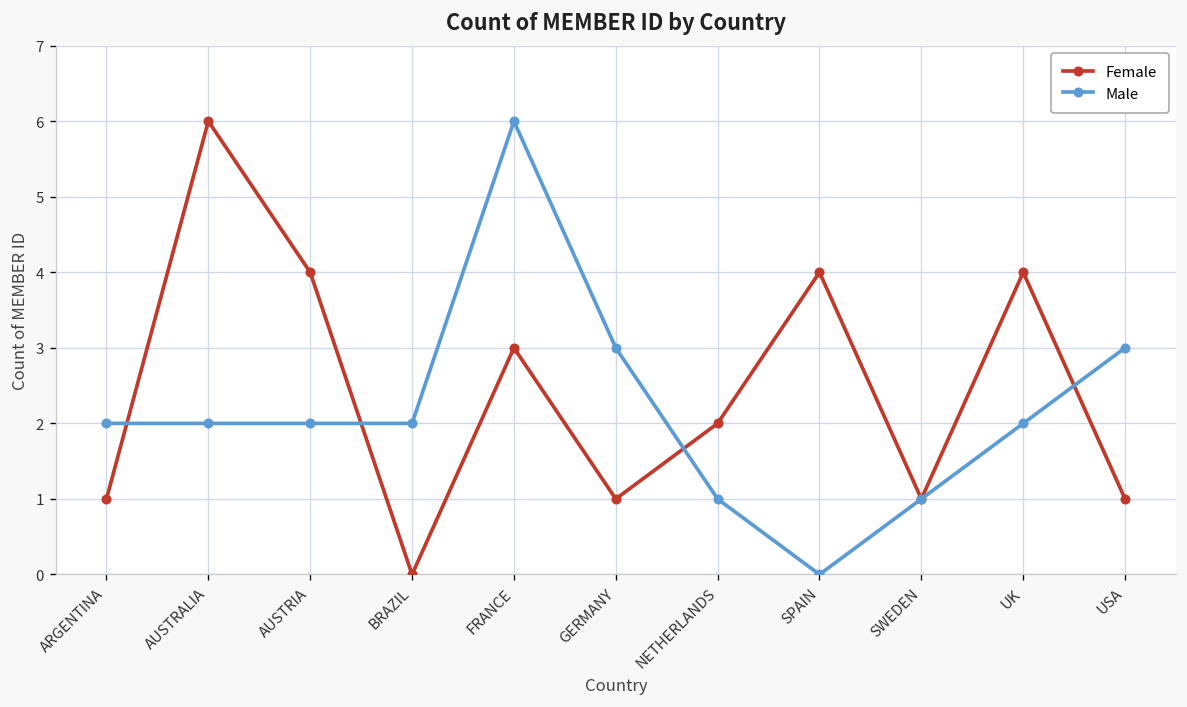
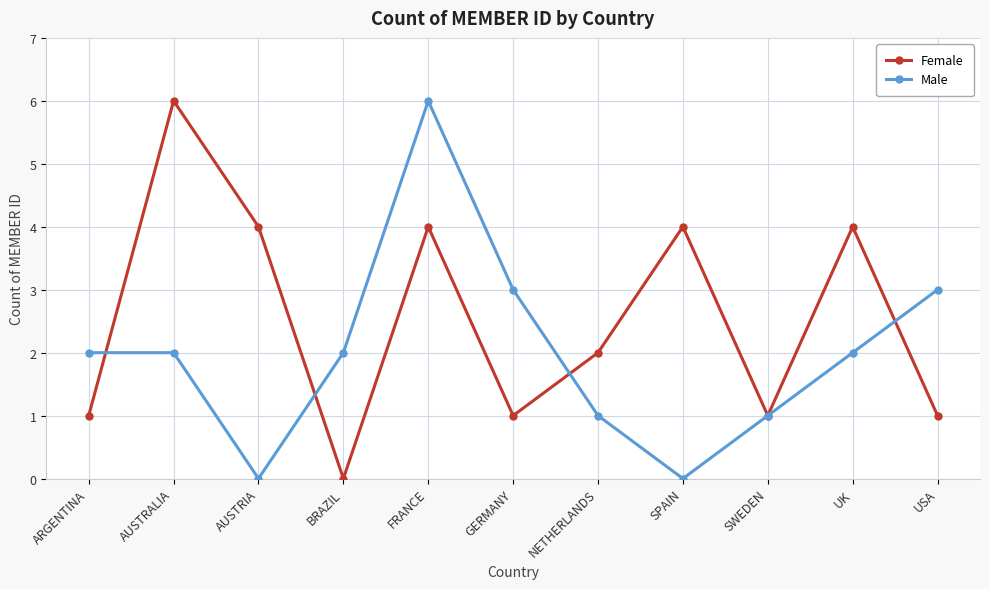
  {
    "Female": {
      "ARGENTINA": 1,
      "AUSTRALIA": 6,
      "AUSTRIA": 4,
      "BRAZIL": 0,
-     "FRANCE": 3,
+     "FRANCE": 4,
      "GERMANY": 1,
      "NETHERLANDS": 2,
      "SPAIN": 4,
      "UK": 4,
      "USA": 1
    },
    "Male": {
      "ARGENTINA": 2,
      "AUSTRALIA": 2,
-     "AUSTRIA": 2,
+     "AUSTRIA": 0,
      "BRAZIL": 2,
      "FRANCE": 6,
      "GERMANY": 3,
      "NETHERLANDS": 1,
      "SPAIN": 0,
      "UK": 2,
      "USA": 3
    }
  }
